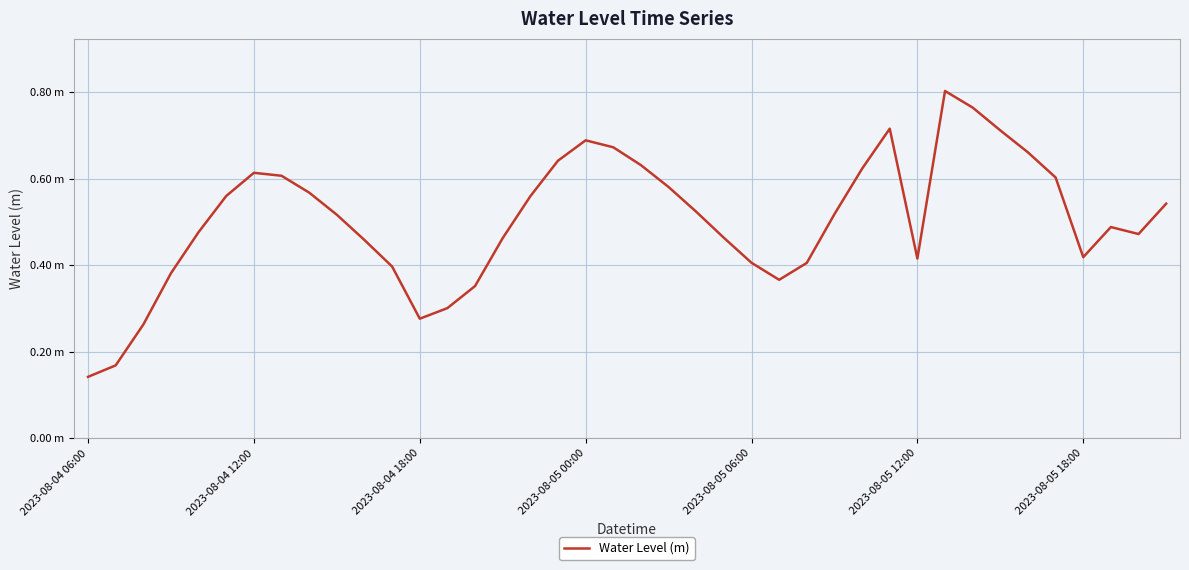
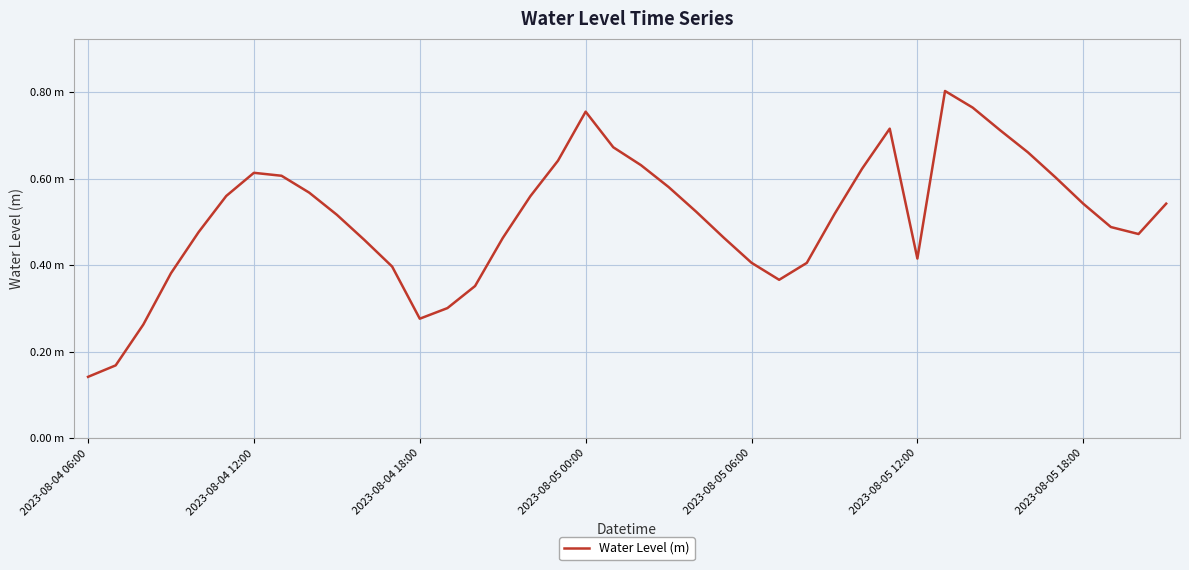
  {
    "2023-08-04 06:00": "0.14 m",
    "2023-08-04 12:00": "0.61 m",
    "2023-08-04 18:00": "0.28 m",
-   "2023-08-05 00:00": "0.69 m",
+   "2023-08-05 00:00": "0.75 m",
    "2023-08-05 06:00": "0.41 m",
    "2023-08-05 12:00": "0.42 m",
-   "2023-08-05 18:00": "0.42 m"
+   "2023-08-05 18:00": "0.54 m"
  }
